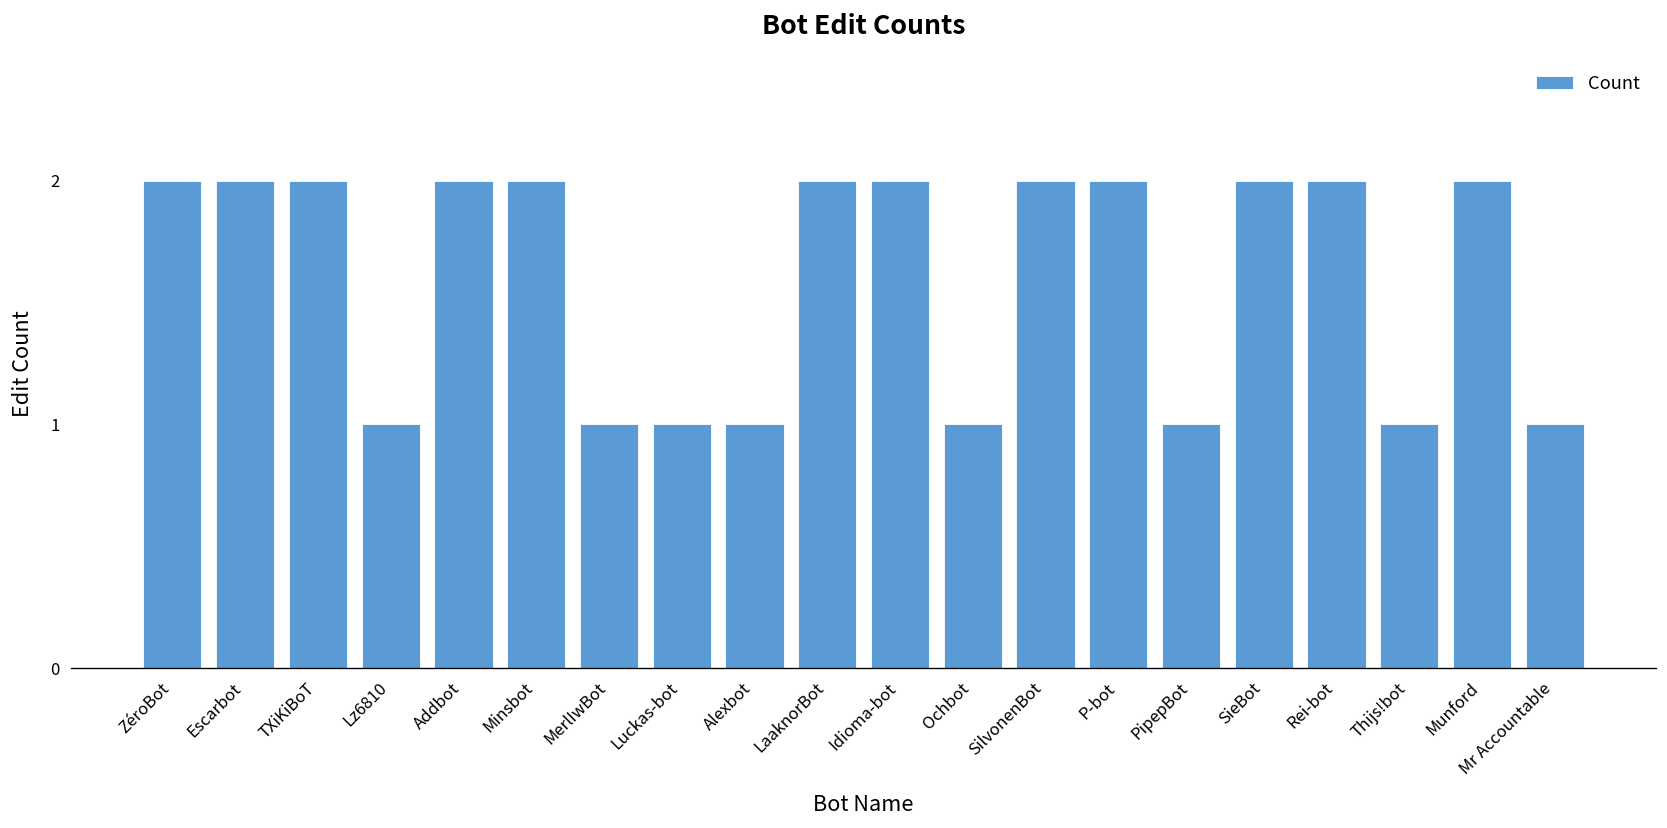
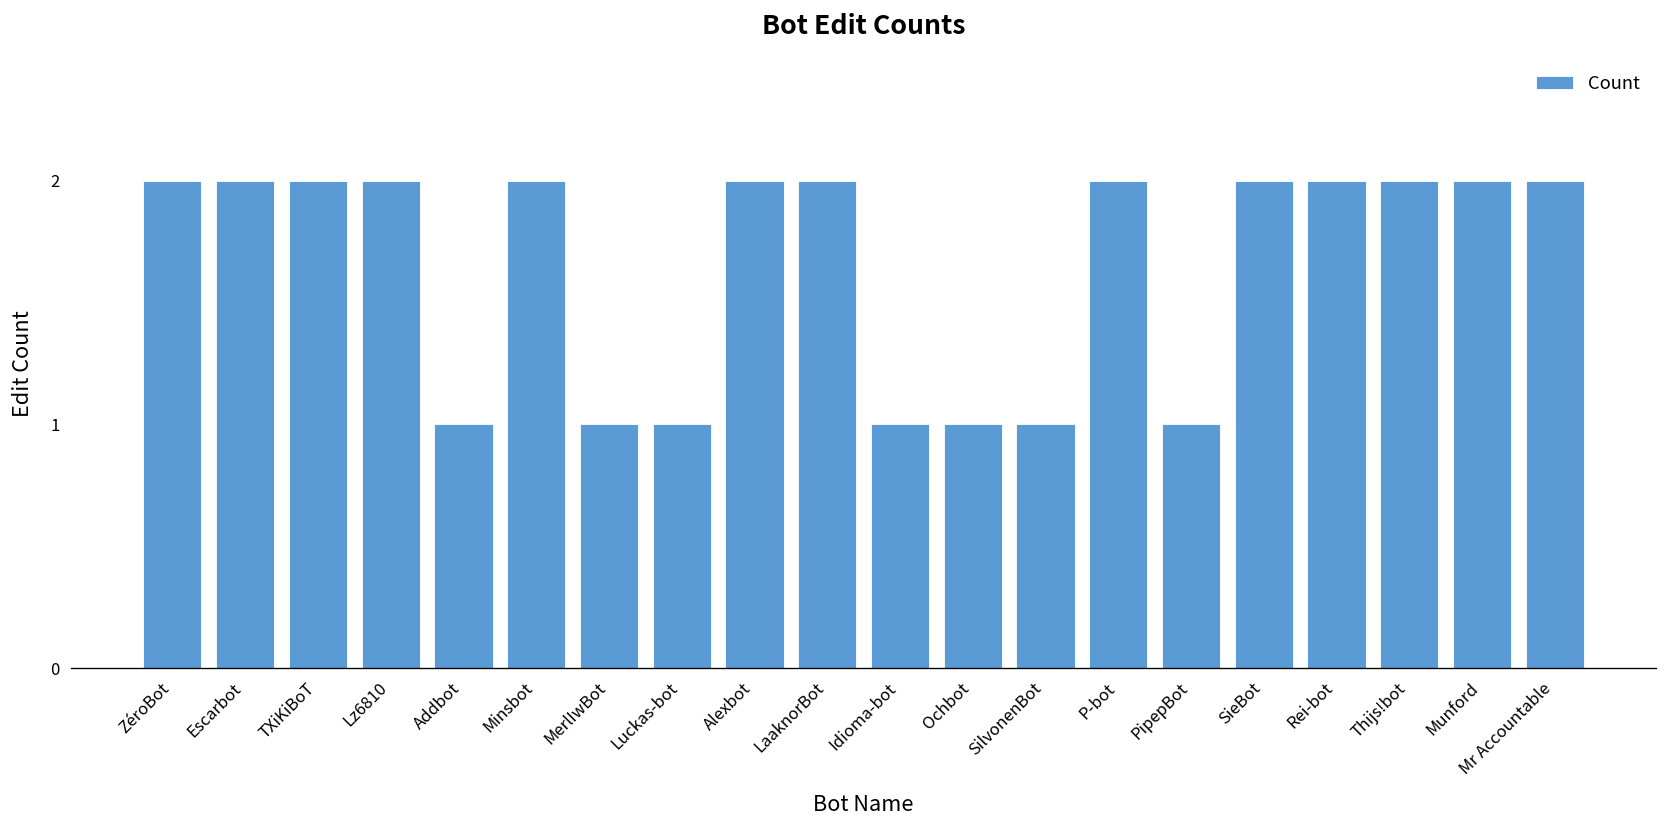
  {
    "ZéroBot": 2,
    "Escarbot": 2,
    "TXiKiBoT": 2,
-   "Lz6810": 1,
-   "Addbot": 2,
+   "Lz6810": 2,
+   "Addbot": 1,
    "Minsbot": 2,
    "MerlIwBot": 1,
    "Luckas-bot": 1,
-   "Alexbot": 1,
+   "Alexbot": 2,
    "LaaknorBot": 2,
-   "Idioma-bot": 2,
+   "Idioma-bot": 1,
    "Ochbot": 1,
-   "SilvonenBot": 2,
+   "SilvonenBot": 1,
    "P-bot": 2,
    "PipepBot": 1,
    "SieBot": 2,
    "Rei-bot": 2,
-   "Thijs!bot": 1,
+   "Thijs!bot": 2,
    "Munford": 2,
-   "Mr Accountable": 1
+   "Mr Accountable": 2
  }
